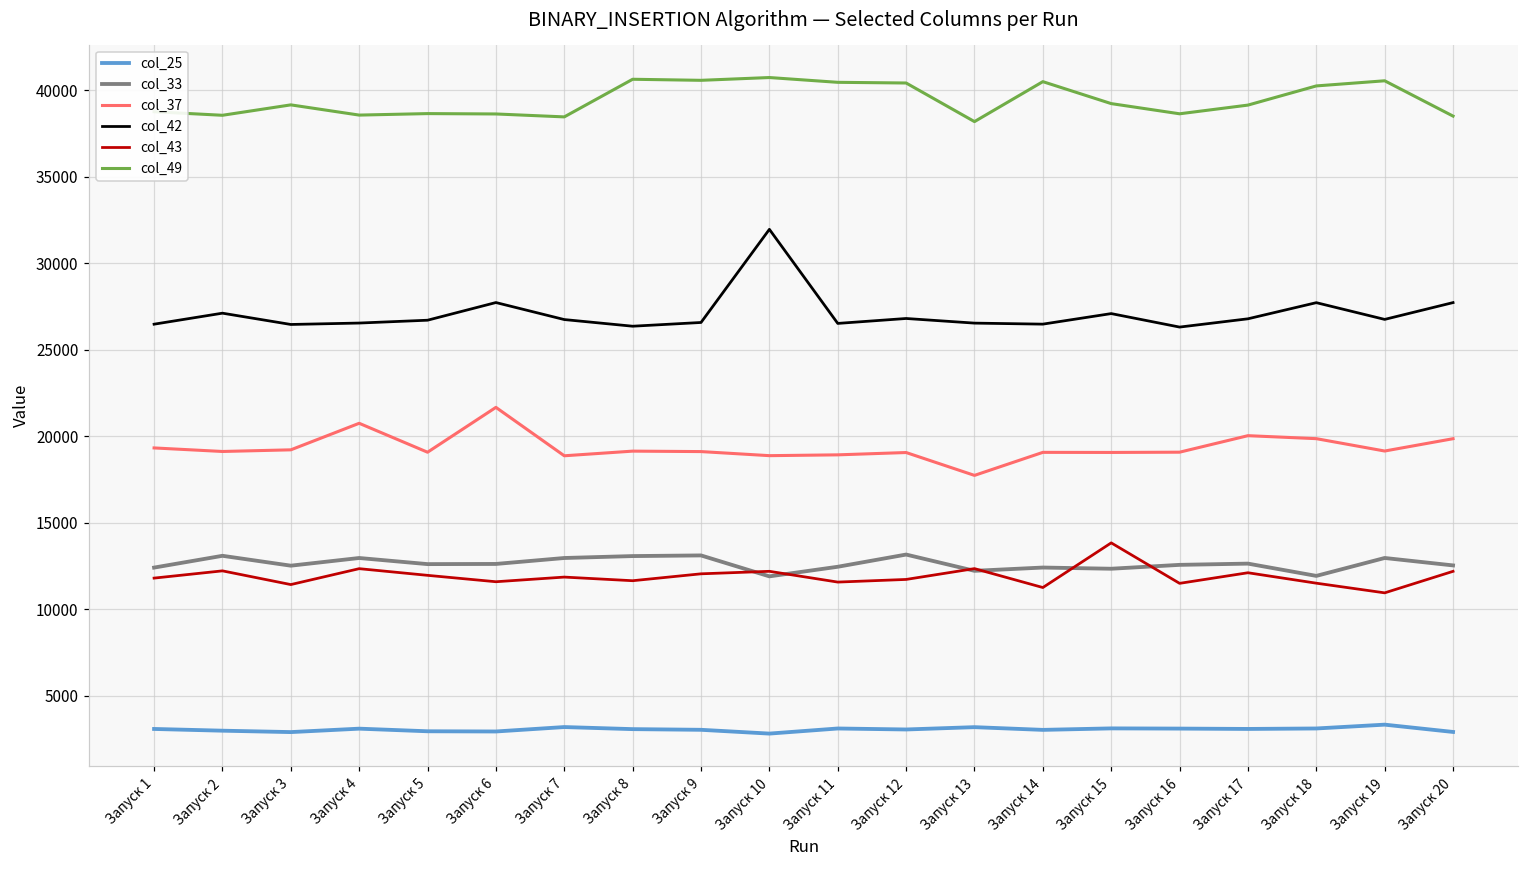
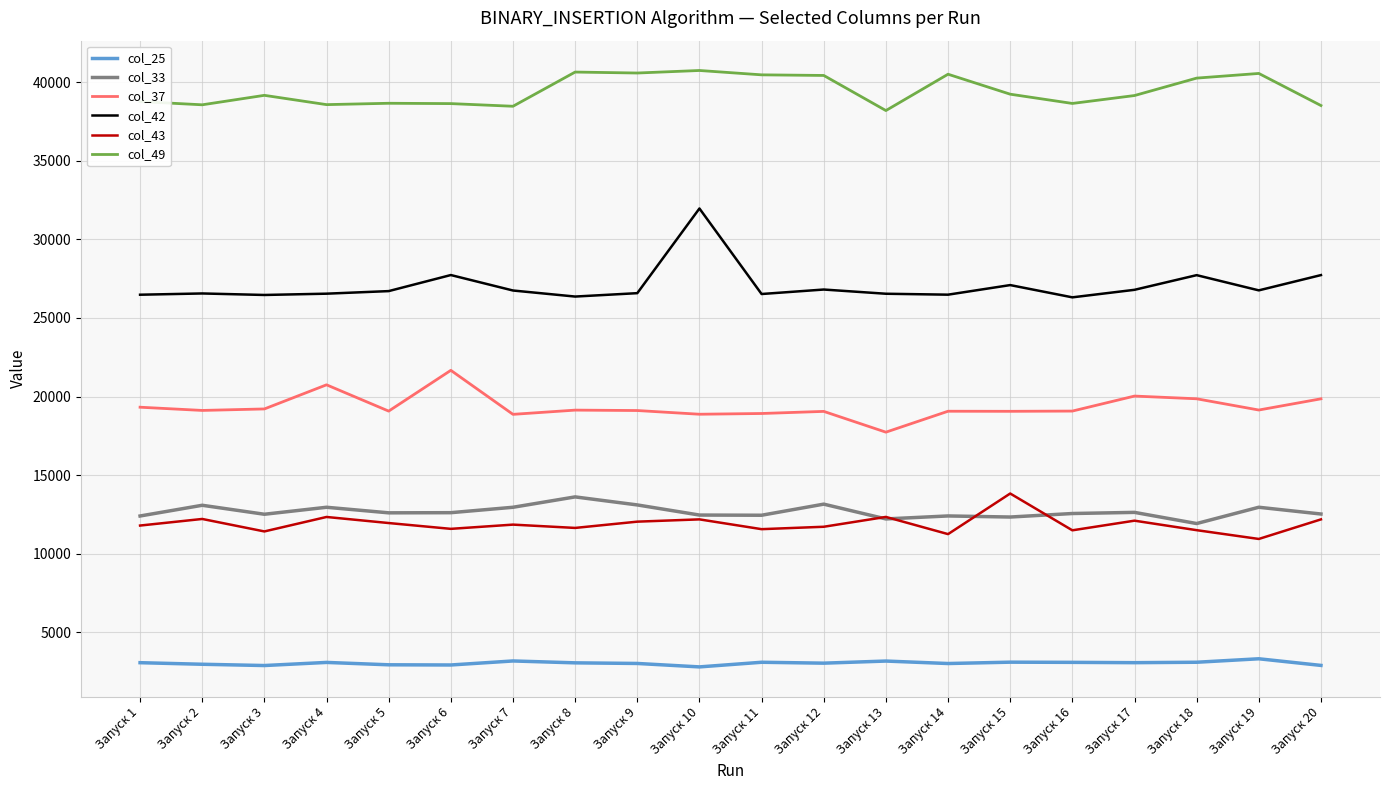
  {
    "col_25": {
      "Запуск 1": 3100,
      "Запуск 2": 3000,
      "Запуск 3": 2900,
      "Запуск 4": 3100,
      "Запуск 5": 2900,
      "Запуск 6": 2900,
      "Запуск 7": 3200,
      "Запуск 8": 3100,
      "Запуск 9": 3000,
      "Запуск 10": 2800,
      "Запуск 11": 3100,
      "Запуск 12": 3000,
      "Запуск 13": 3200,
      "Запуск 14": 3000,
      "Запуск 15": 3100,
      "Запуск 16": 3100,
      "Запуск 17": 3100,
      "Запуск 18": 3100,
      "Запуск 19": 3300,
      "Запуск 20": 2900
    },
    "col_33": {
      "Запуск 1": 12400,
      "Запуск 2": 13100,
      "Запуск 3": 12500,
      "Запуск 4": 13000,
      "Запуск 5": 12600,
      "Запуск 6": 12600,
      "Запуск 7": 13000,
-     "Запуск 8": 13100,
+     "Запуск 8": 13600,
      "Запуск 9": 13100,
-     "Запуск 10": 11900,
+     "Запуск 10": 12500,
      "Запуск 11": 12500,
      "Запуск 12": 13200,
      "Запуск 14": 12400,
      "Запуск 15": 12300,
      "Запуск 16": 12600,
      "Запуск 17": 12600,
      "Запуск 18": 11900,
      "Запуск 19": 13000,
      "Запуск 20": 12500
    },
    "col_37": {
      "Запуск 1": 19300,
      "Запуск 2": 19100,
      "Запуск 3": 19200,
      "Запуск 4": 20700,
      "Запуск 5": 19100,
      "Запуск 6": 21700,
      "Запуск 7": 18900,
      "Запуск 8": 19100,
      "Запуск 9": 19100,
      "Запуск 10": 18900,
      "Запуск 11": 18900,
      "Запуск 12": 19100,
      "Запуск 13": 17700,
      "Запуск 14": 19100,
      "Запуск 15": 19100,
      "Запуск 16": 19100,
      "Запуск 17": 20000,
      "Запуск 18": 19900,
      "Запуск 19": 19100,
      "Запуск 20": 19900
    },
    "col_42": {
      "Запуск 1": 26500,
-     "Запуск 2": 27100,
+     "Запуск 2": 26600,
      "Запуск 3": 26500,
      "Запуск 4": 26500,
      "Запуск 5": 26700,
      "Запуск 6": 27700,
      "Запуск 7": 26700,
      "Запуск 8": 26400,
      "Запуск 9": 26600,
      "Запуск 10": 32000,
      "Запуск 11": 26500,
      "Запуск 12": 26800,
      "Запуск 13": 26500,
      "Запуск 14": 26500,
      "Запуск 15": 27100,
      "Запуск 16": 26300,
      "Запуск 17": 26800,
      "Запуск 18": 27700,
      "Запуск 19": 26800,
      "Запуск 20": 27700
    },
    "col_43": {
      "Запуск 1": 11800,
      "Запуск 2": 12200,
      "Запуск 3": 11400,
      "Запуск 4": 12300,
      "Запуск 5": 12000,
      "Запуск 6": 11600,
      "Запуск 7": 11900,
      "Запуск 8": 11600,
      "Запуск 9": 12000,
      "Запуск 10": 12200,
      "Запуск 11": 11600,
      "Запуск 12": 11700,
      "Запуск 14": 11300,
      "Запуск 15": 13800,
      "Запуск 16": 11500,
      "Запуск 17": 12100,
      "Запуск 18": 11500,
      "Запуск 19": 10900,
      "Запуск 20": 12200
    },
    "col_49": {
      "Запуск 2": 38600,
      "Запуск 3": 39200,
      "Запуск 4": 38600,
      "Запуск 5": 38700,
      "Запуск 6": 38600,
      "Запуск 7": 38500,
      "Запуск 8": 40600,
      "Запуск 9": 40600,
      "Запуск 10": 40700,
      "Запуск 11": 40500,
      "Запуск 12": 40400,
      "Запуск 13": 38200,
      "Запуск 14": 40500,
      "Запуск 15": 39200,
      "Запуск 16": 38700,
      "Запуск 17": 39200,
      "Запуск 18": 40300,
      "Запуск 19": 40600,
      "Запуск 20": 38500
    }
  }
